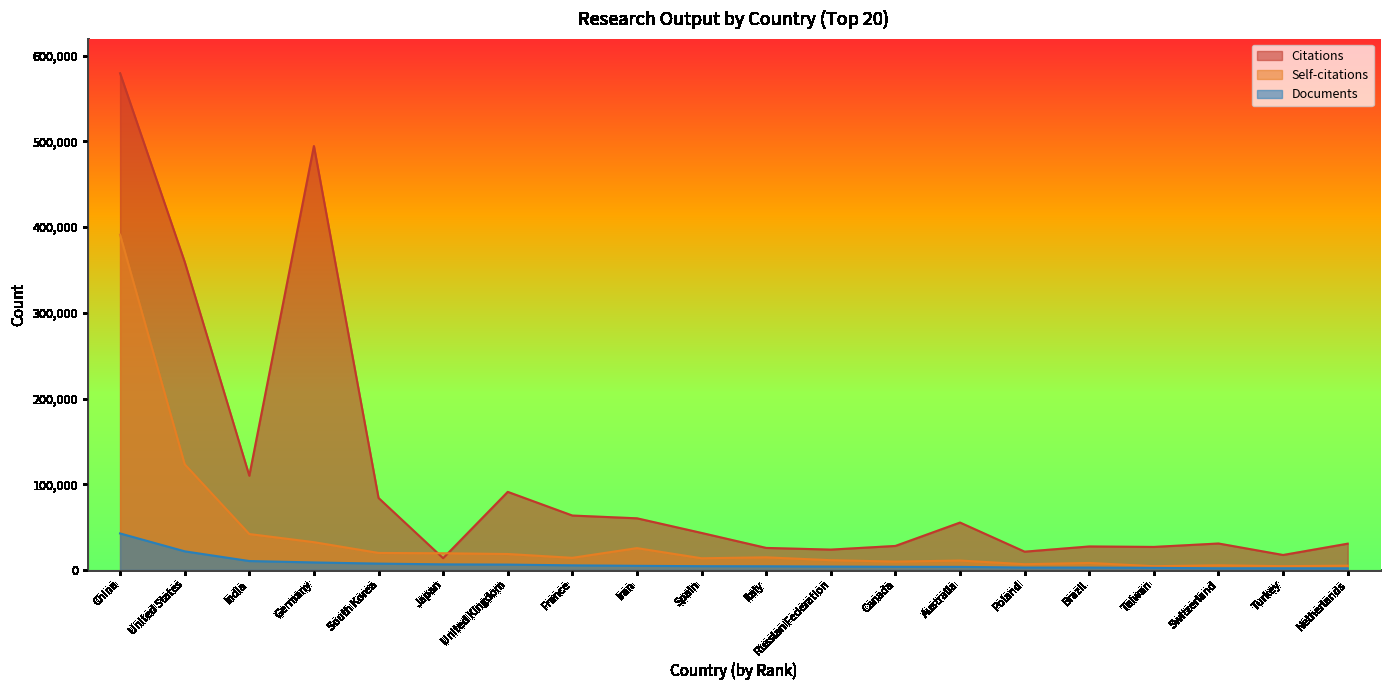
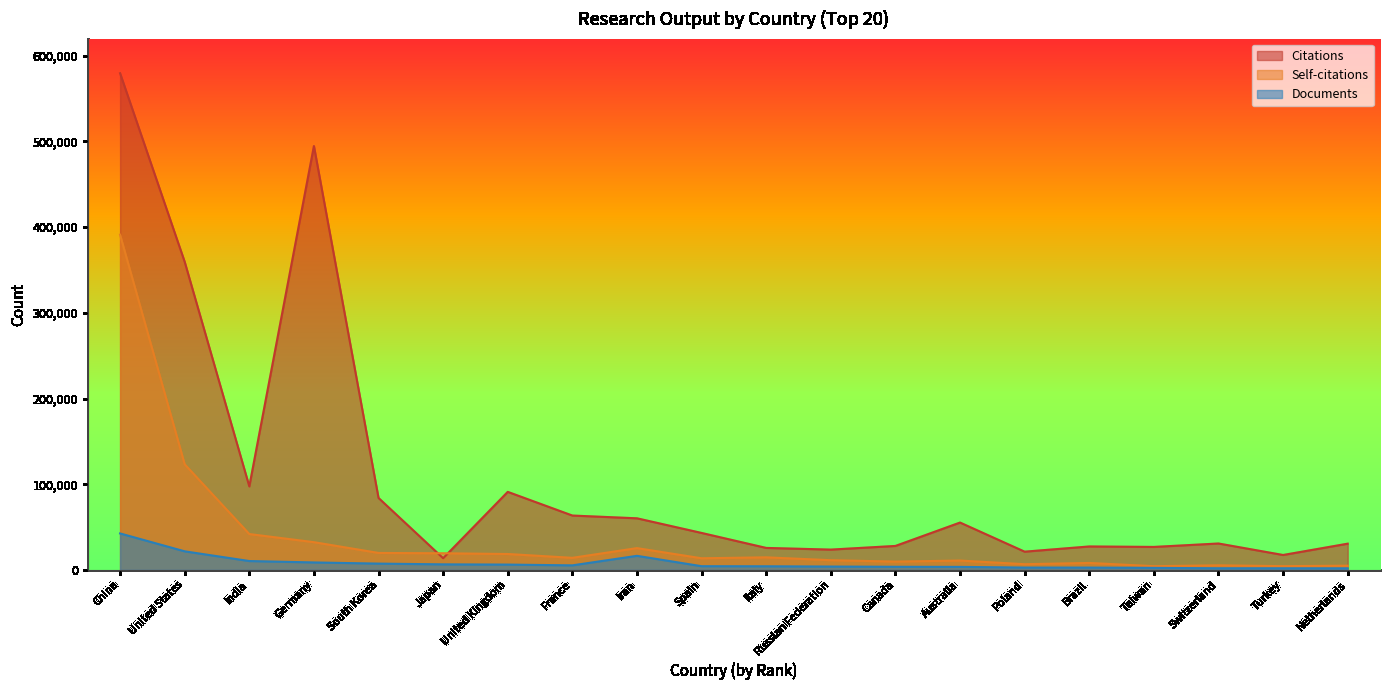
  {
    "Citations": {
      "China": "580,000",
      "United States": "360,000",
-     "India": "110,000",
+     "India": "100,000",
      "Germany": "490,000",
      "South Korea": "80,000",
      "Japan": "10,000",
      "United Kingdom": "90,000",
      "France": "60,000",
      "Iran": "60,000",
      "Spain": "40,000",
      "Italy": "30,000",
      "Russian Federation": "20,000",
      "Canada": "30,000",
      "Australia": "60,000",
      "Poland": "20,000",
      "Brazil": "30,000",
      "Taiwan": "30,000",
      "Switzerland": "30,000",
      "Turkey": "20,000",
      "Netherlands": "30,000"
    },
    "Self-citations": {
      "China": "390,000",
      "United States": "120,000",
      "India": "40,000",
      "Germany": "30,000",
      "South Korea": "20,000",
      "Japan": "20,000",
      "United Kingdom": "20,000",
      "France": "10,000",
      "Iran": "30,000",
      "Spain": "10,000",
      "Italy": "10,000",
      "Russian Federation": "10,000",
      "Canada": "10,000",
      "Australia": "10,000",
      "Poland": "10,000",
      "Brazil": "10,000",
      "Switzerland": "10,000",
      "Netherlands": "0"
    },
    "Documents": {
      "China": "40,000",
      "United States": "20,000",
      "India": "10,000",
      "Germany": "10,000",
      "South Korea": "10,000",
      "Japan": "10,000",
      "United Kingdom": "10,000",
      "France": "10,000",
-     "Iran": "0",
+     "Iran": "20,000",
      "Spain": "0",
      "Italy": "0",
      "Russian Federation": "0",
      "Canada": "0",
      "Australia": "0",
      "Poland": "0",
      "Brazil": "0",
      "Switzerland": "0",
      "Netherlands": "0"
    }
  }
